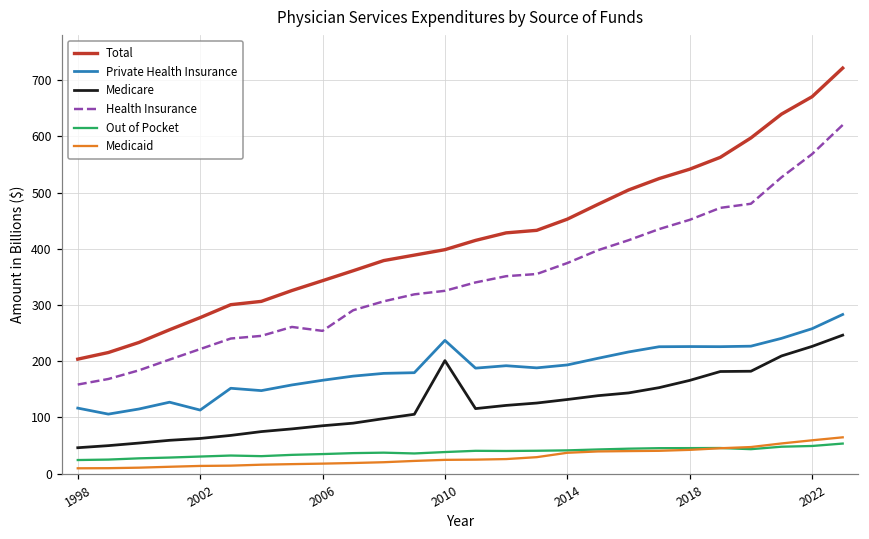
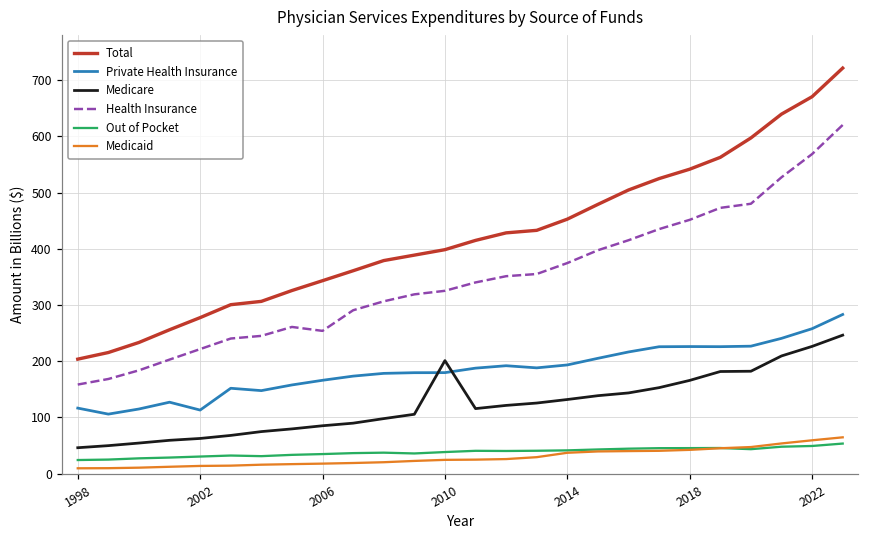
  {
    "Total": {
      "1998": 200,
      "2002": 280,
      "2006": 340,
      "2010": 400,
      "2014": 450,
      "2018": 540,
      "2022": 670
    },
    "Private Health Insurance": {
      "1998": 120,
      "2002": 110,
      "2006": 170,
-     "2010": 240,
+     "2010": 180,
      "2014": 190,
      "2018": 230,
      "2022": 260
    },
    "Medicare": {
      "1998": 50,
      "2002": 60,
      "2006": 90,
      "2010": 200,
      "2014": 130,
      "2018": 170,
      "2022": 230
    },
    "Health Insurance": {
      "1998": 160,
      "2002": 220,
      "2006": 250,
      "2010": 330,
      "2014": 370,
      "2018": 450,
      "2022": 570
    },
    "Out of Pocket": {
      "1998": 20,
      "2002": 30,
      "2006": 30,
      "2010": 40,
      "2022": 50
    },
    "Medicaid": {
      "1998": 10,
      "2002": 10,
      "2006": 20,
      "2010": 20,
      "2022": 60
    }
  }
